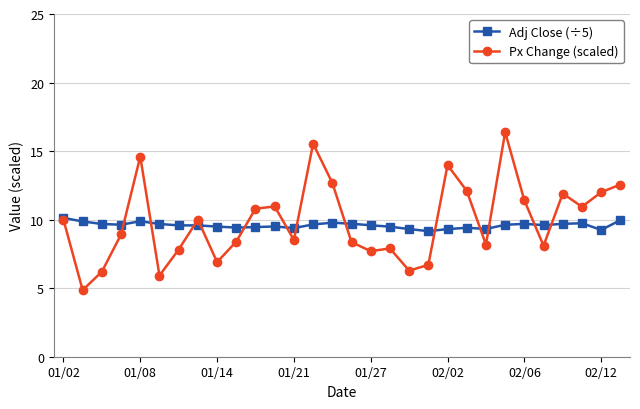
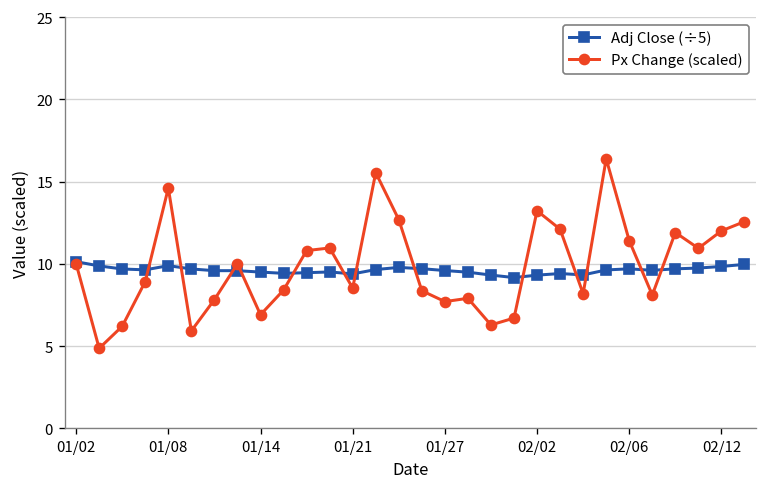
  {
    "Adj Close (÷5)": {
      "01/08": 9.9,
      "01/14": 9.5,
      "01/21": 9.4,
      "01/27": 9.6,
      "02/02": 9.3,
      "02/06": 9.7,
-     "02/12": 9.2
+     "02/12": 9.8
    },
    "Px Change (scaled)": {
      "01/08": 14.6,
      "01/14": 6.9,
      "01/21": 8.5,
      "01/27": 7.7,
-     "02/02": 14.0,
+     "02/02": 13.2,
      "02/06": 11.4,
      "02/12": 12.0
    }
  }
